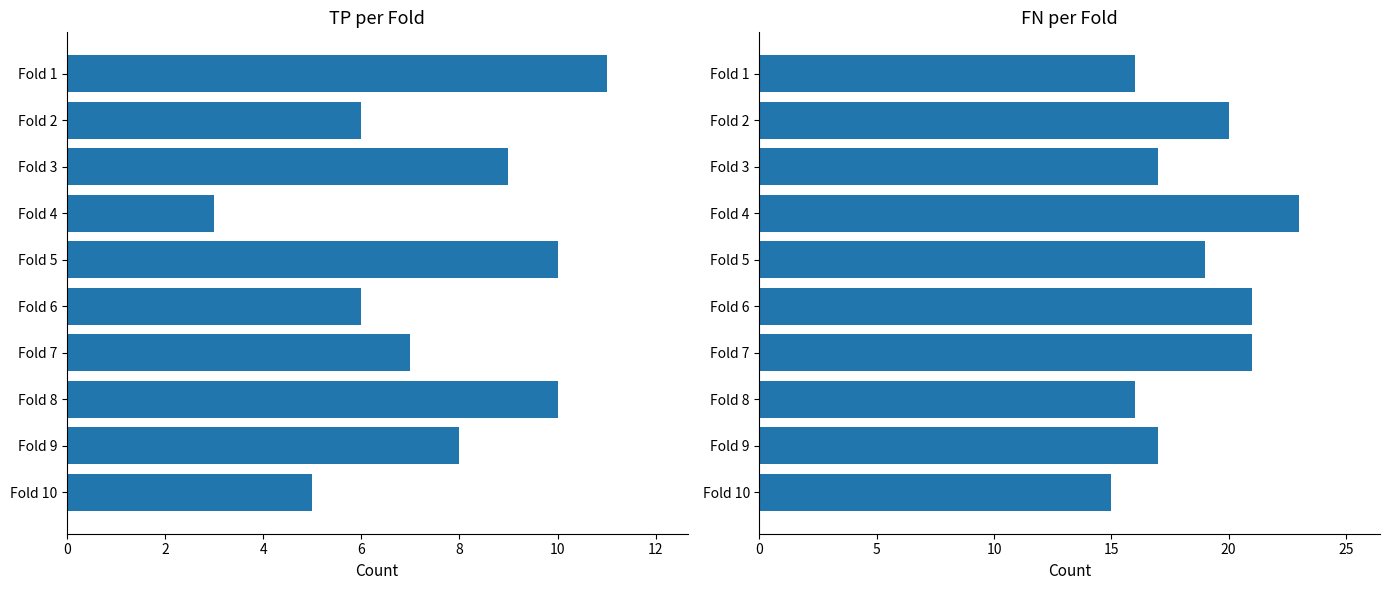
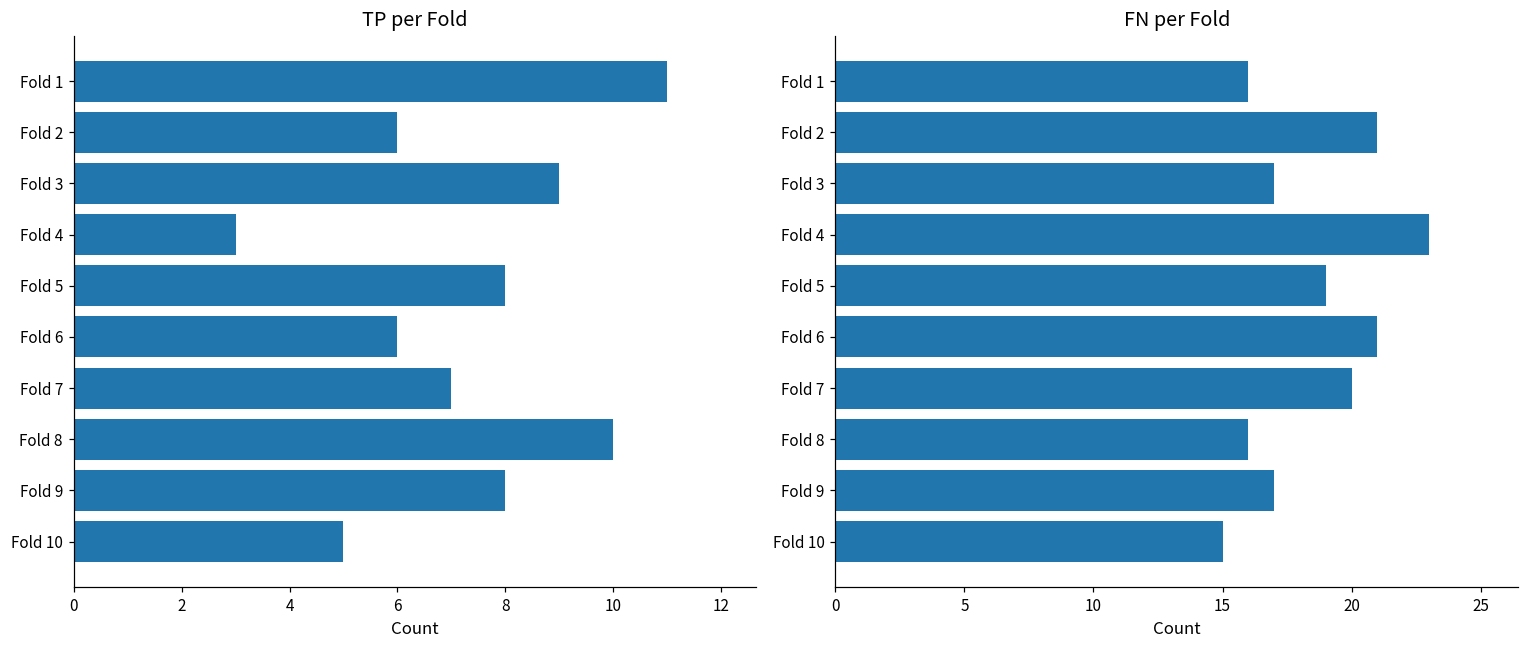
  {
    "TP per Fold": {
      "Fold 1": 11,
      "Fold 2": 6,
      "Fold 3": 9,
      "Fold 4": 3,
-     "Fold 5": 10,
+     "Fold 5": 8,
      "Fold 6": 6,
      "Fold 7": 7,
      "Fold 8": 10,
      "Fold 9": 8,
      "Fold 10": 5
    },
    "FN per Fold": {
      "Fold 1": 16,
-     "Fold 2": 20,
+     "Fold 2": 21,
      "Fold 3": 17,
      "Fold 4": 23,
      "Fold 5": 19,
      "Fold 6": 21,
-     "Fold 7": 21,
+     "Fold 7": 20,
      "Fold 8": 16,
      "Fold 9": 17,
      "Fold 10": 15
    }
  }
